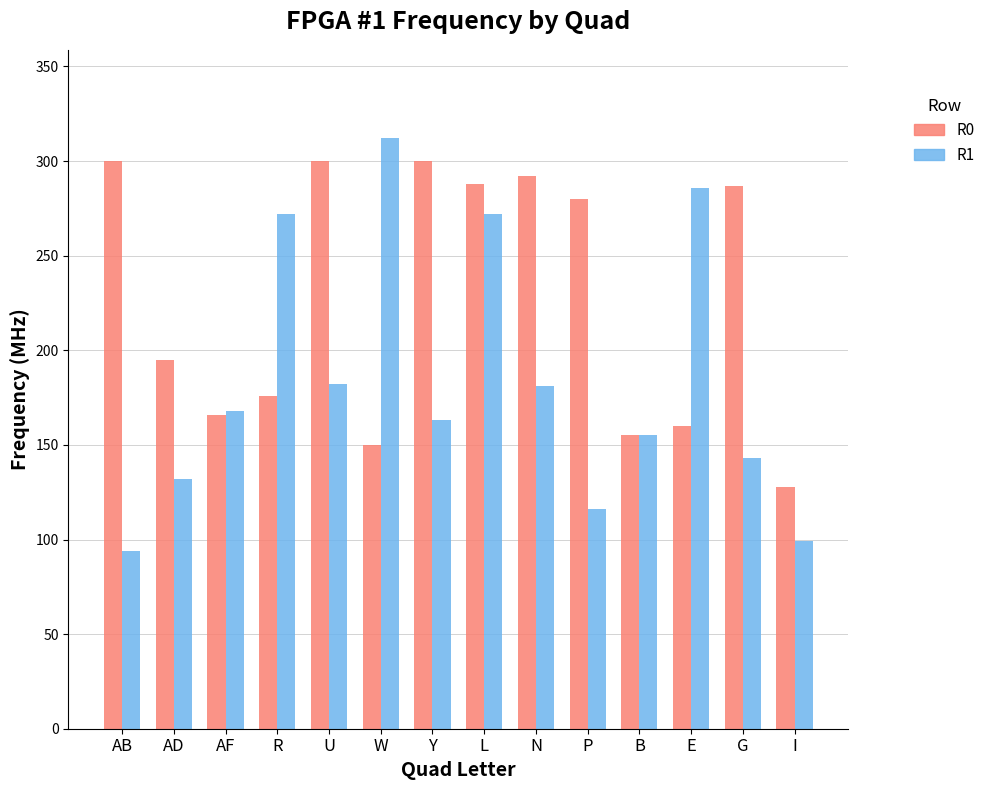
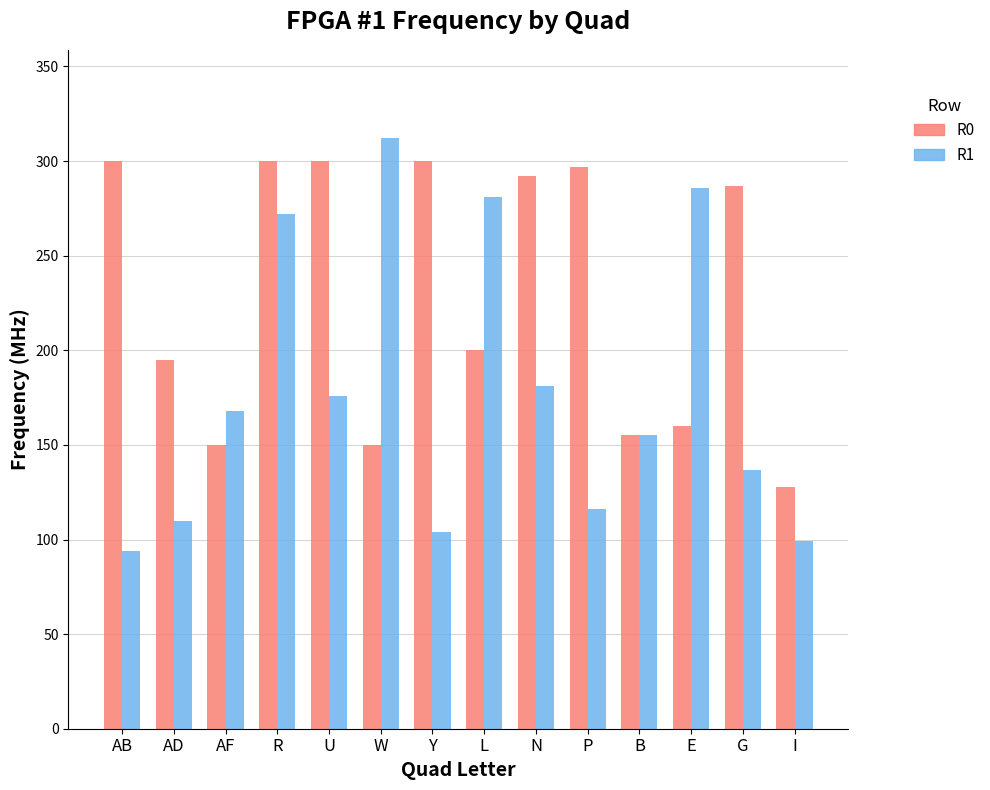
  {
    "R0": {
      "AB": 300,
      "AD": 195,
-     "AF": 166,
-     "R": 176,
+     "AF": 150,
+     "R": 300,
      "U": 300,
      "W": 150,
      "Y": 300,
-     "L": 288,
+     "L": 200,
      "N": 292,
-     "P": 280,
+     "P": 297,
      "B": 155,
      "E": 160,
      "G": 287,
      "I": 128
    },
    "R1": {
      "AB": 94,
-     "AD": 132,
+     "AD": 110,
      "AF": 168,
      "R": 272,
-     "U": 182,
+     "U": 176,
      "W": 312,
-     "Y": 163,
-     "L": 272,
+     "Y": 104,
+     "L": 281,
      "N": 181,
      "P": 116,
      "B": 155,
      "E": 286,
-     "G": 143,
+     "G": 137,
      "I": 99
    }
  }
